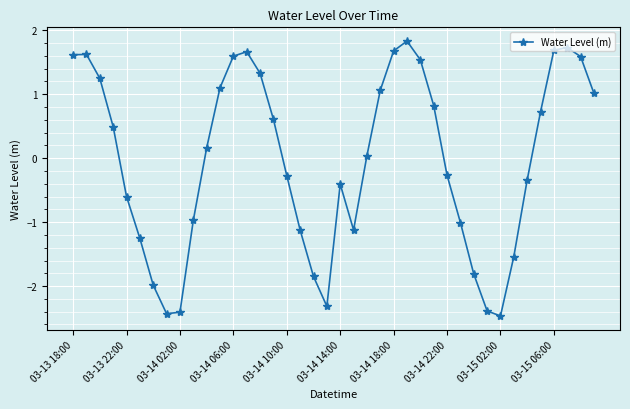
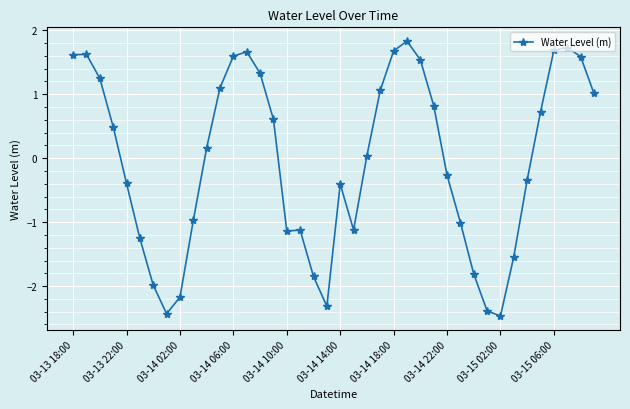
  {
    "03-13 18:00": 1.6,
-   "03-13 22:00": -0.6,
-   "03-14 02:00": -2.4,
+   "03-13 22:00": -0.4,
+   "03-14 02:00": -2.2,
    "03-14 06:00": 1.6,
-   "03-14 10:00": -0.3,
+   "03-14 10:00": -1.1,
    "03-14 14:00": -0.4,
    "03-14 18:00": 1.7,
    "03-14 22:00": -0.3,
    "03-15 02:00": -2.5
  }
